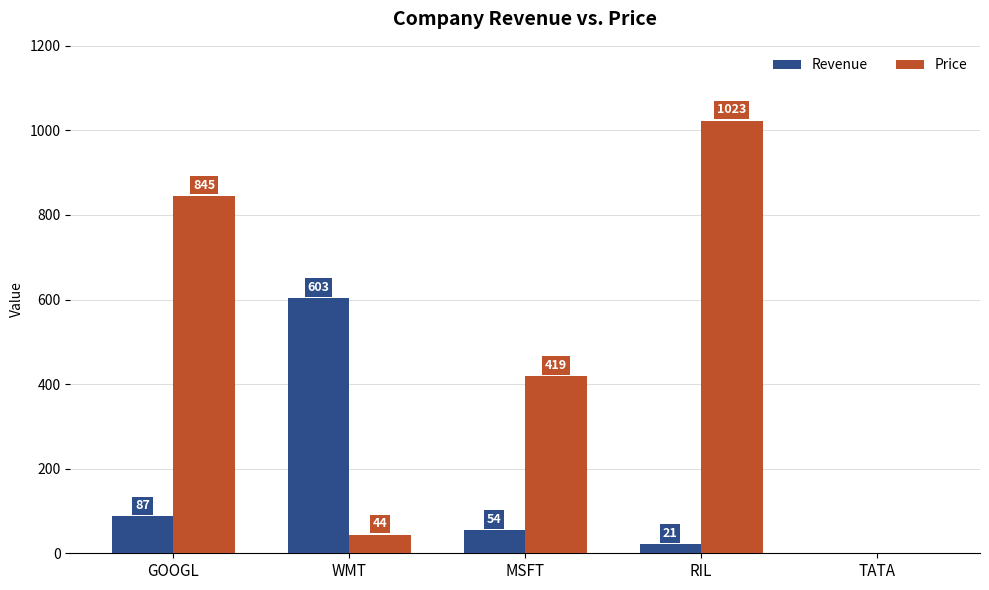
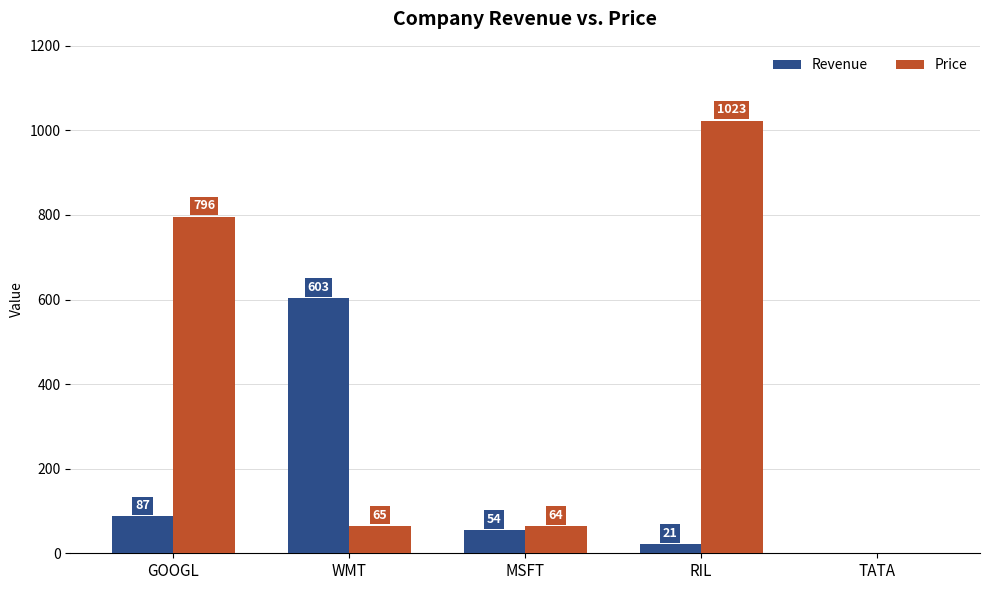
  {
    "Price": {
-     "GOOGL": 845,
-     "WMT": 44,
-     "MSFT": 419
+     "GOOGL": 796,
+     "WMT": 65,
+     "MSFT": 64
    }
  }
